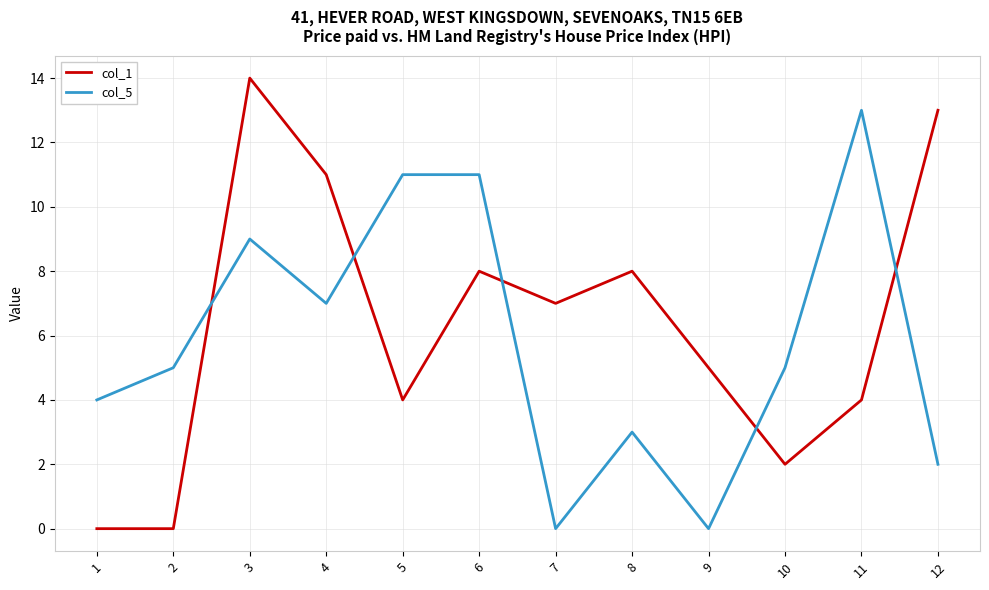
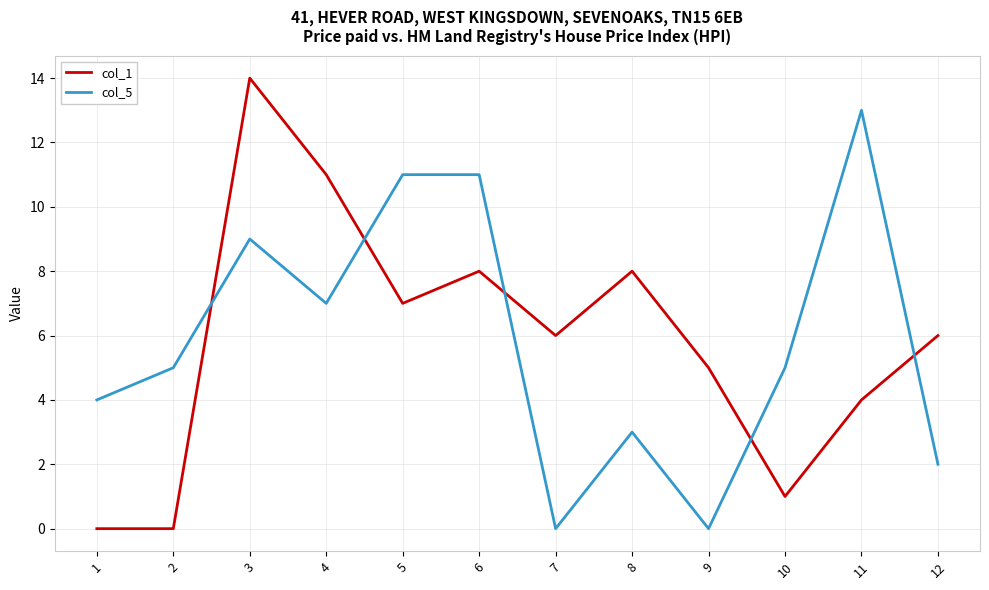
  {
    "col_1": {
      "1": 0,
      "2": 0,
      "3": 14,
      "4": 11,
-     "5": 4,
+     "5": 7,
      "6": 8,
-     "7": 7,
+     "7": 6,
      "8": 8,
      "9": 5,
-     "10": 2,
+     "10": 1,
      "11": 4,
-     "12": 13
+     "12": 6
    },
    "col_5": {
      "1": 4,
      "2": 5,
      "3": 9,
      "4": 7,
      "5": 11,
      "6": 11,
      "7": 0,
      "8": 3,
      "9": 0,
      "10": 5,
      "11": 13,
      "12": 2
    }
  }
